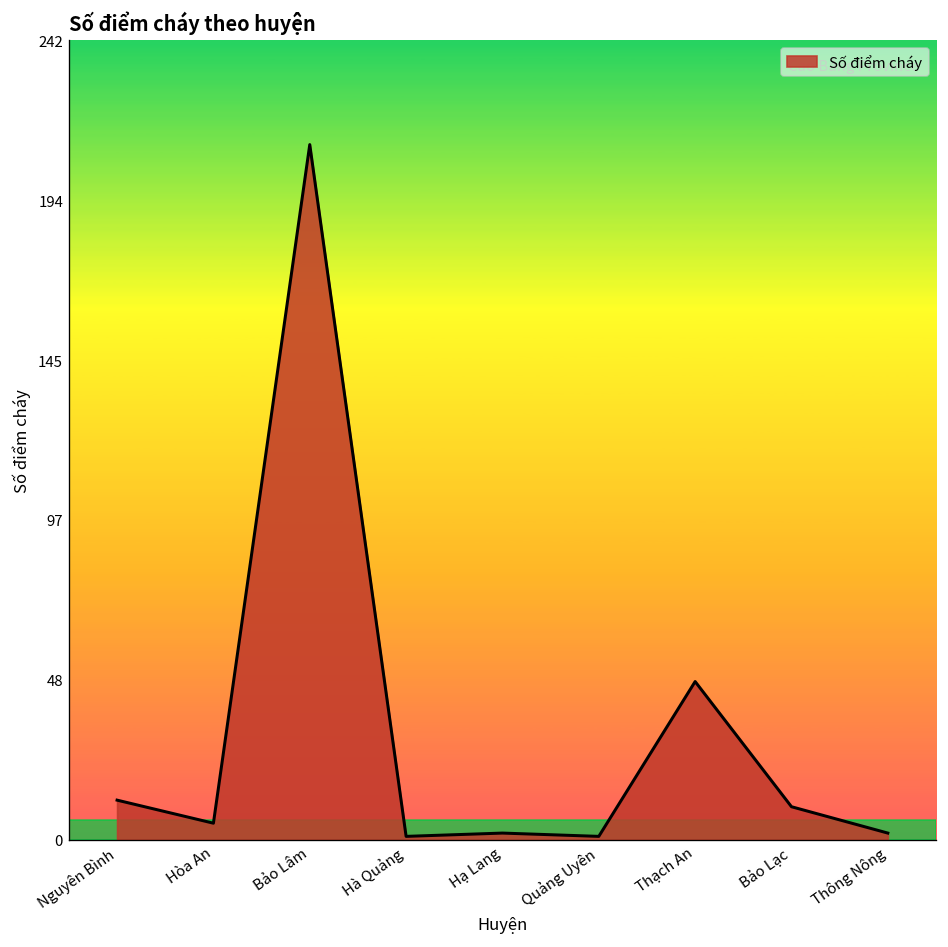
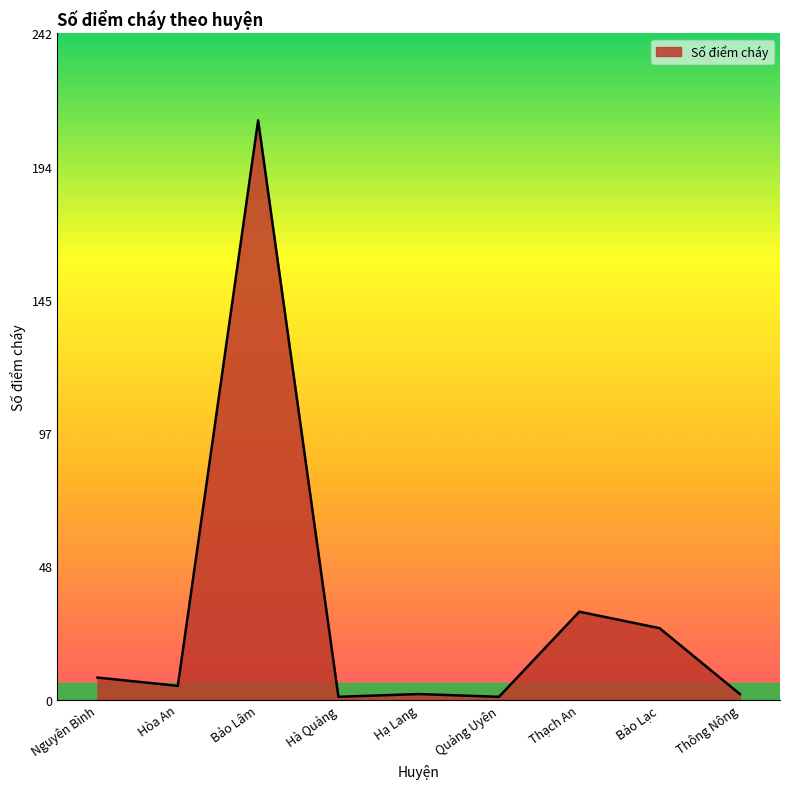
  {
-   "Nguyên Bình": 12,
+   "Nguyên Bình": 8,
    "Bảo Lâm": 211,
-   "Thạch An": 48,
-   "Bảo Lạc": 10
+   "Thạch An": 32,
+   "Bảo Lạc": 26
  }
